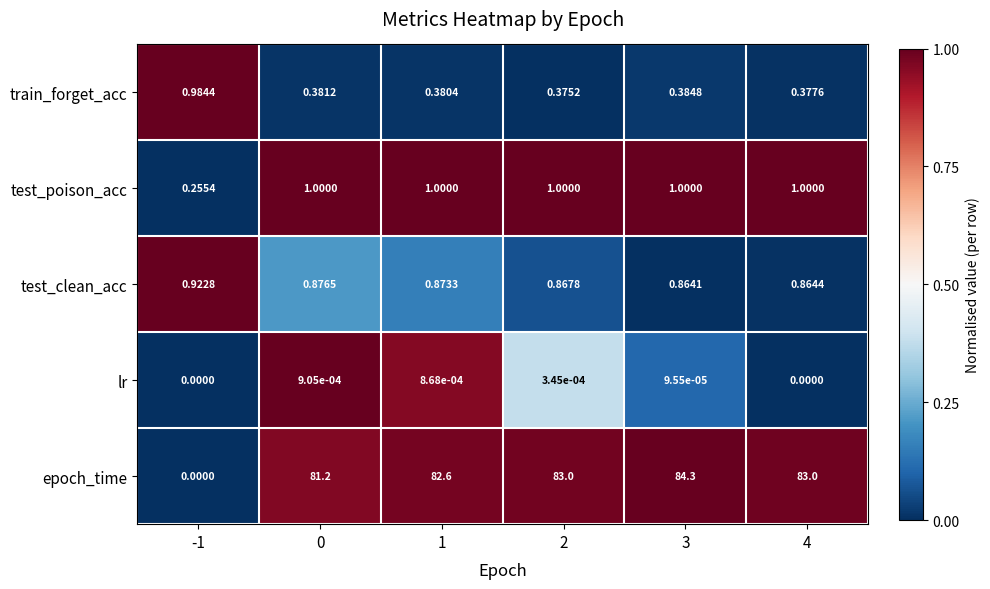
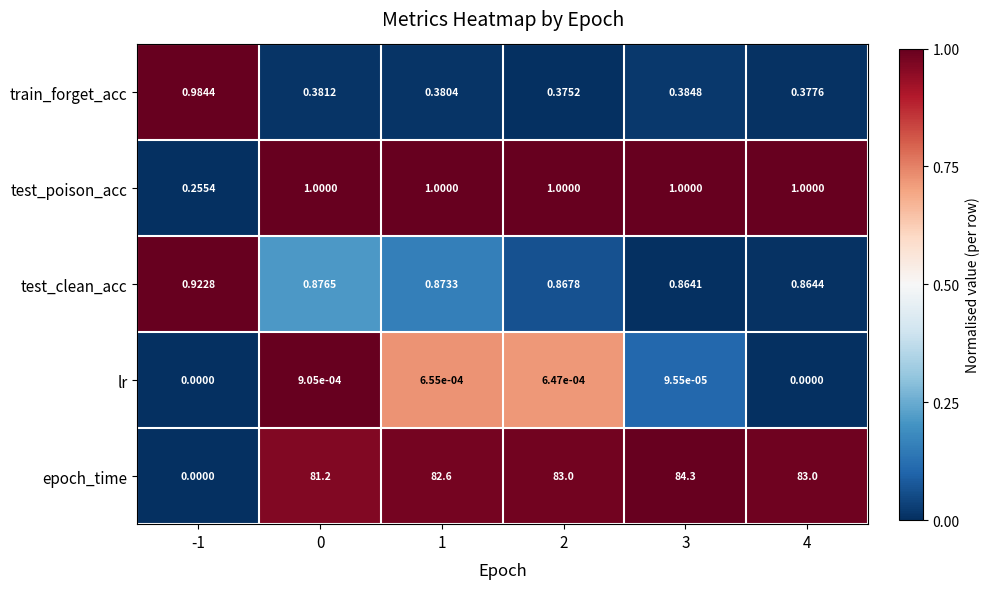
  {
    "train_forget_acc": {
      "-1": "0.9844",
      "0": "0.3812",
      "1": "0.3804",
      "2": "0.3752",
      "3": "0.3848",
      "4": "0.3776"
    },
    "test_poison_acc": {
      "-1": "0.2554",
      "0": "1.0000",
      "1": "1.0000",
      "2": "1.0000",
      "3": "1.0000",
      "4": "1.0000"
    },
    "test_clean_acc": {
      "-1": "0.9228",
      "0": "0.8765",
      "1": "0.8733",
      "2": "0.8678",
      "3": "0.8641",
      "4": "0.8644"
    },
    "lr": {
      "-1": "0.0000",
      "0": "9.05e-04",
-     "1": "8.68e-04",
-     "2": "3.45e-04",
+     "1": "6.55e-04",
+     "2": "6.47e-04",
      "3": "9.55e-05",
      "4": "0.0000"
    },
    "epoch_time": {
      "-1": "0.0000",
      "0": "81.2",
      "1": "82.6",
      "2": "83.0",
      "3": "84.3",
      "4": "83.0"
    }
  }
